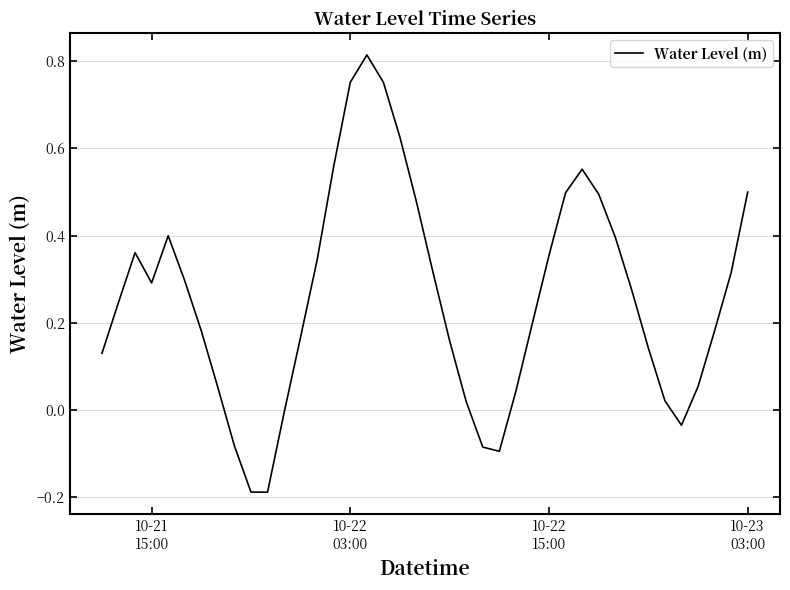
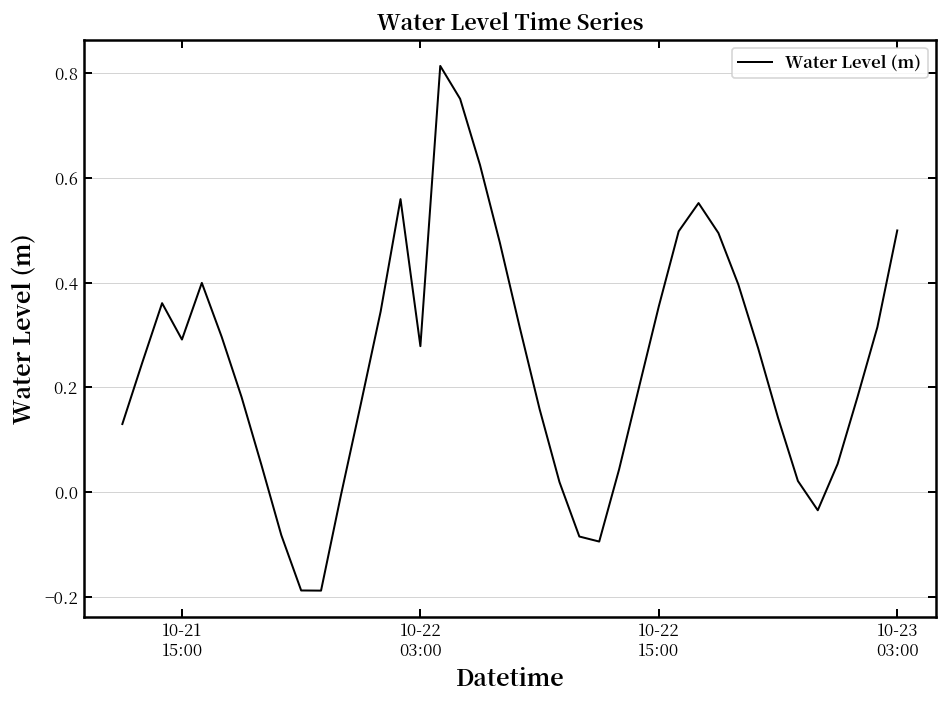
  {
    "10-21 15:00": 0.29,
-   "10-22 03:00": 0.75,
+   "10-22 03:00": 0.28,
    "10-22 15:00": 0.36,
    "10-23 03:00": 0.50
  }
